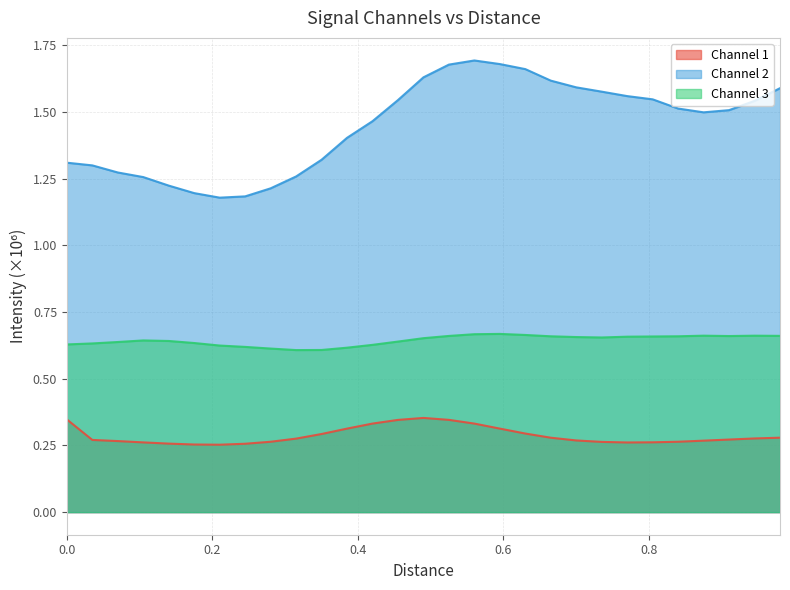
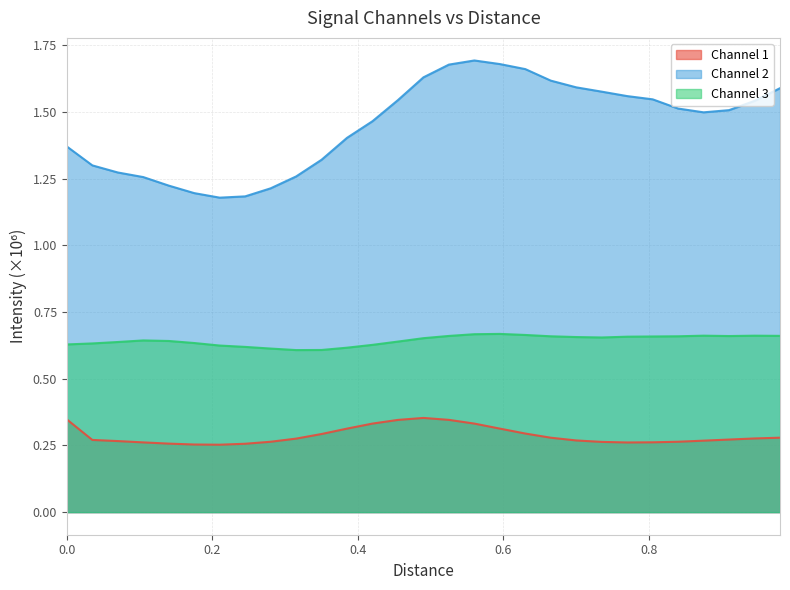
  {
    "Channel 1": {
      "0.0": 0.35
    },
    "Channel 2": {
-     "0.0": 1.31
+     "0.0": 1.37
    },
    "Channel 3": {
      "0.0": 0.63
    }
  }
